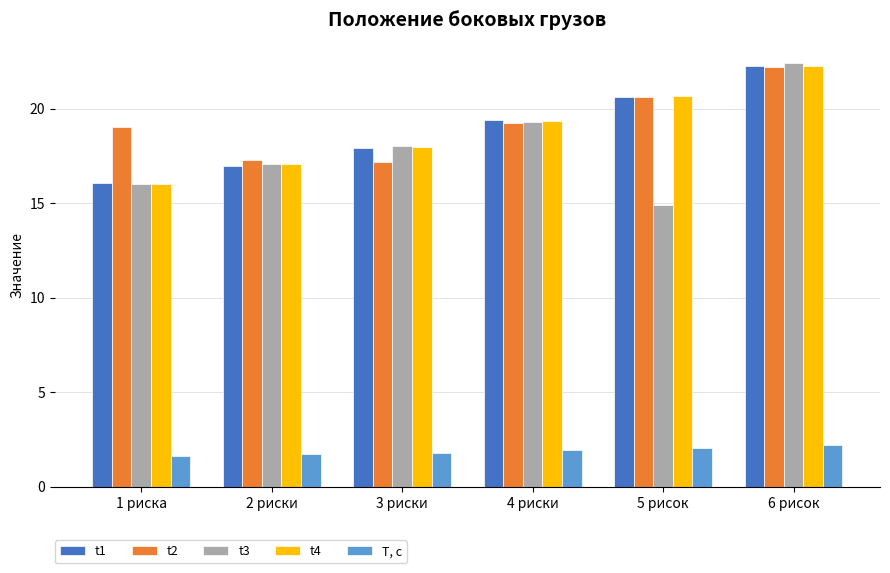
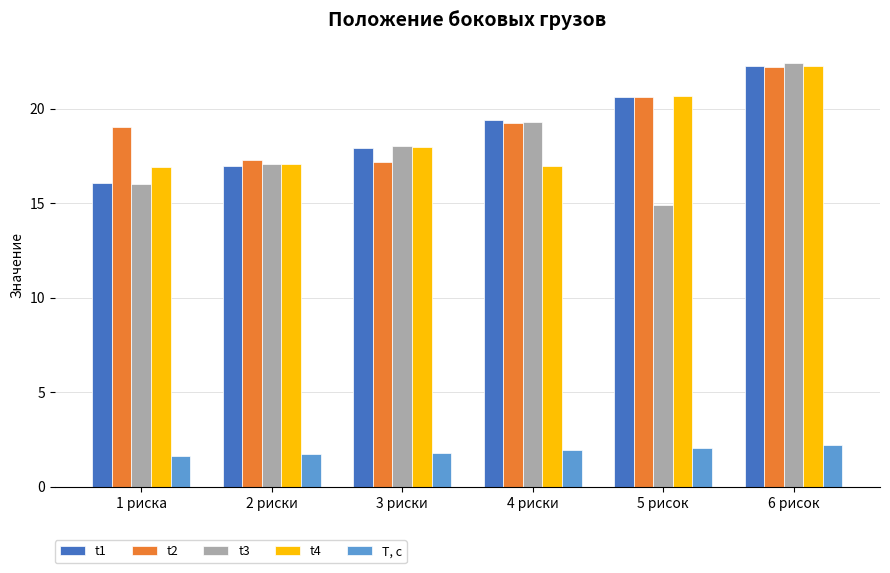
  {
    "t2": {
      "1 риска": 19.0,
      "2 риски": 17.3,
      "3 риски": 17.2,
      "4 риски": 19.3,
      "5 рисок": 20.6,
      "6 рисок": 22.2
    },
    "t3": {
      "1 риска": 16.0,
      "2 риски": 17.1,
      "3 риски": 18.0,
      "4 риски": 19.3,
      "5 рисок": 14.9,
      "6 рисок": 22.4
    },
    "t4": {
-     "1 риска": 16.0,
+     "1 риска": 16.9,
      "2 риски": 17.1,
      "3 риски": 18.0,
-     "4 риски": 19.3,
+     "4 риски": 17.0,
      "5 рисок": 20.7,
      "6 рисок": 22.3
    }
  }
